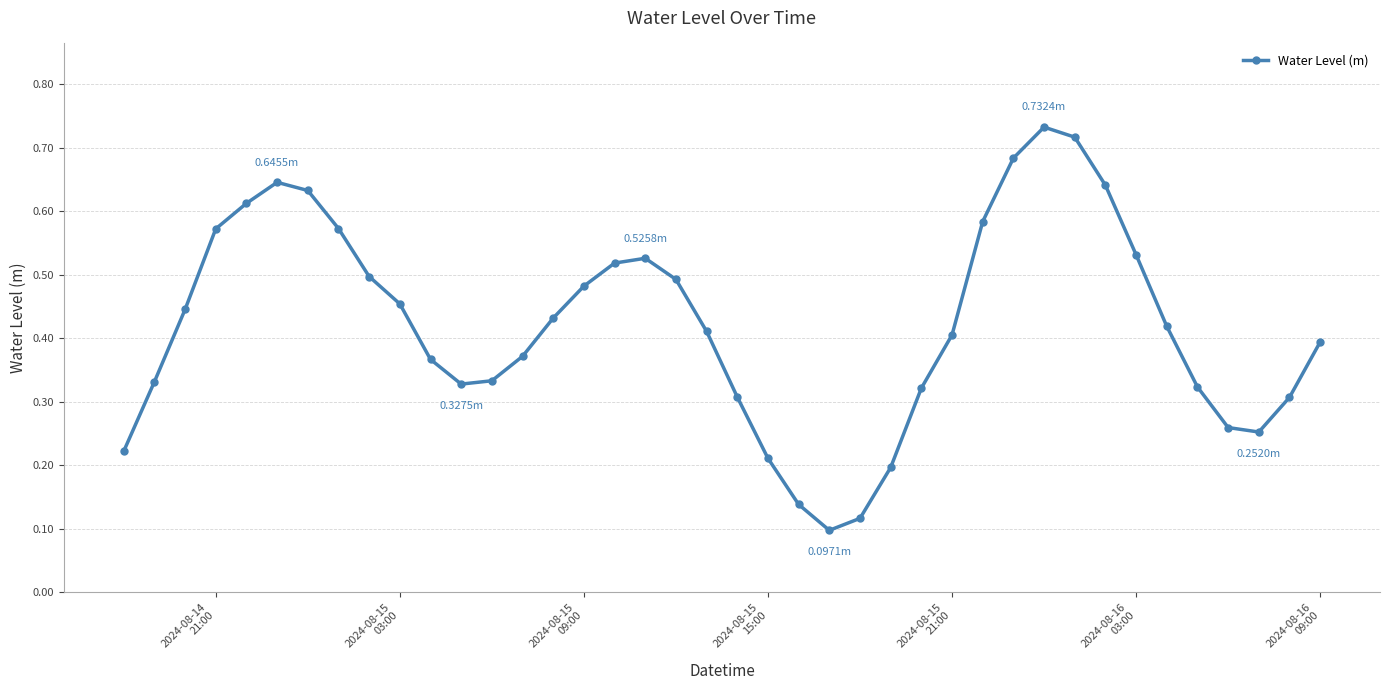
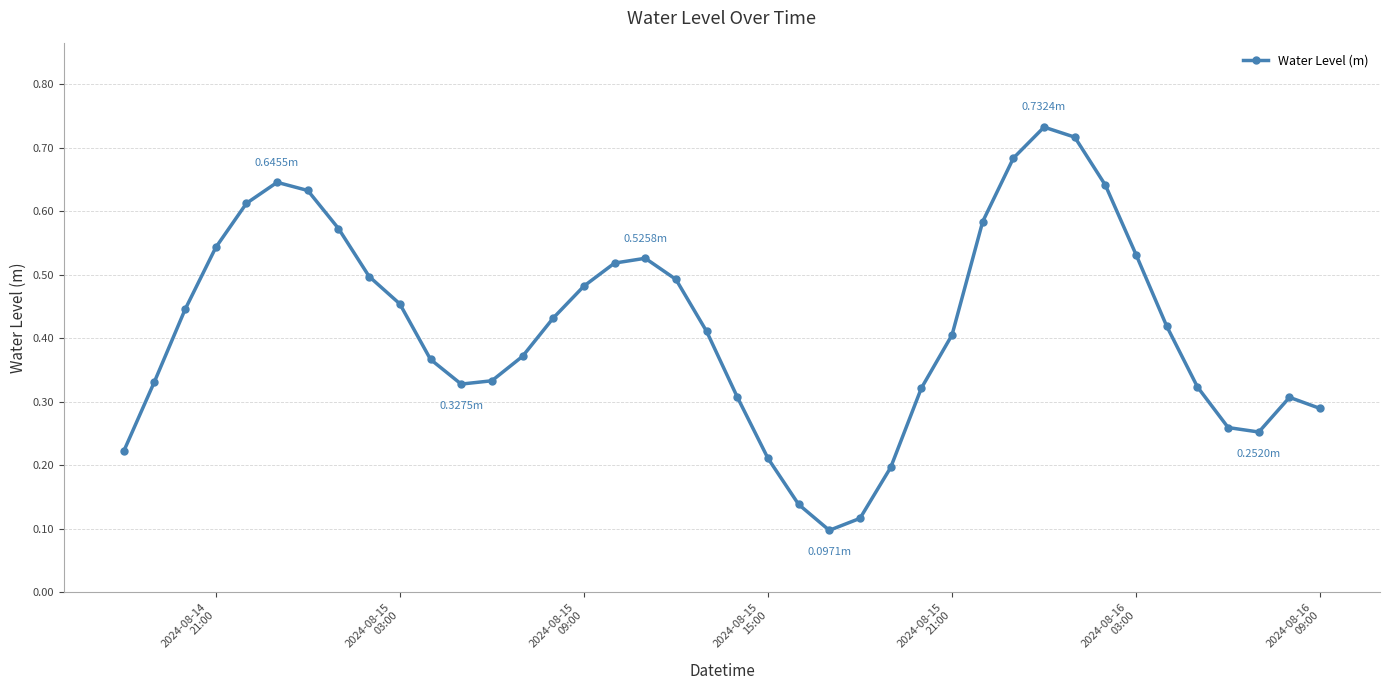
  {
-   "2024-08-14 21:00": 0.57,
+   "2024-08-14 21:00": 0.54,
    "2024-08-15 03:00": 0.45,
    "2024-08-15 09:00": 0.48,
    "2024-08-15 15:00": 0.21,
    "2024-08-15 21:00": 0.41,
    "2024-08-16 03:00": 0.53,
-   "2024-08-16 09:00": 0.39
+   "2024-08-16 09:00": 0.29
  }
